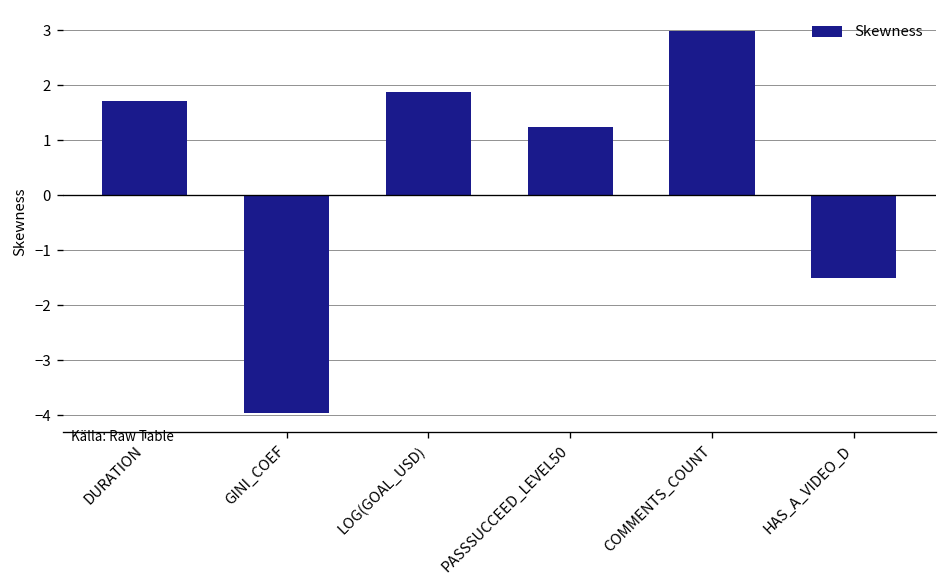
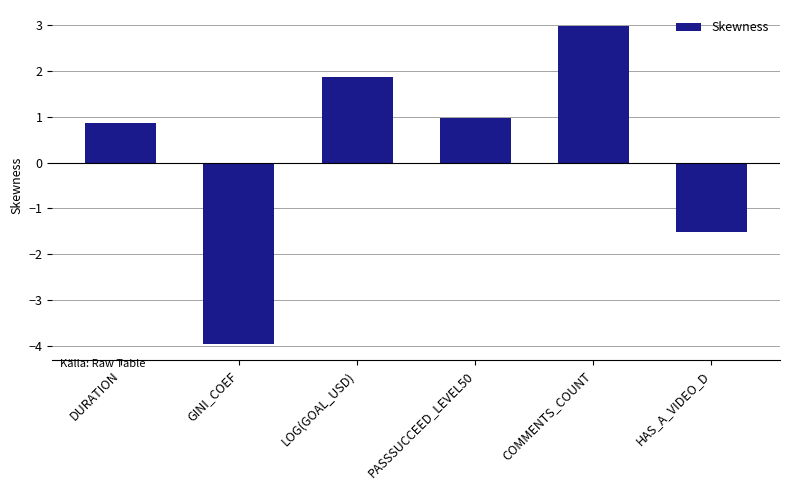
  {
-   "DURATION": 1.7,
+   "DURATION": 0.9,
    "GINI_COEF": -4.0,
    "LOG(GOAL_USD)": 1.9,
-   "PASSSUCCEED_LEVEL50": 1.2,
+   "PASSSUCCEED_LEVEL50": 1.0,
    "COMMENTS_COUNT": 3.0,
    "HAS_A_VIDEO_D": -1.5
  }
